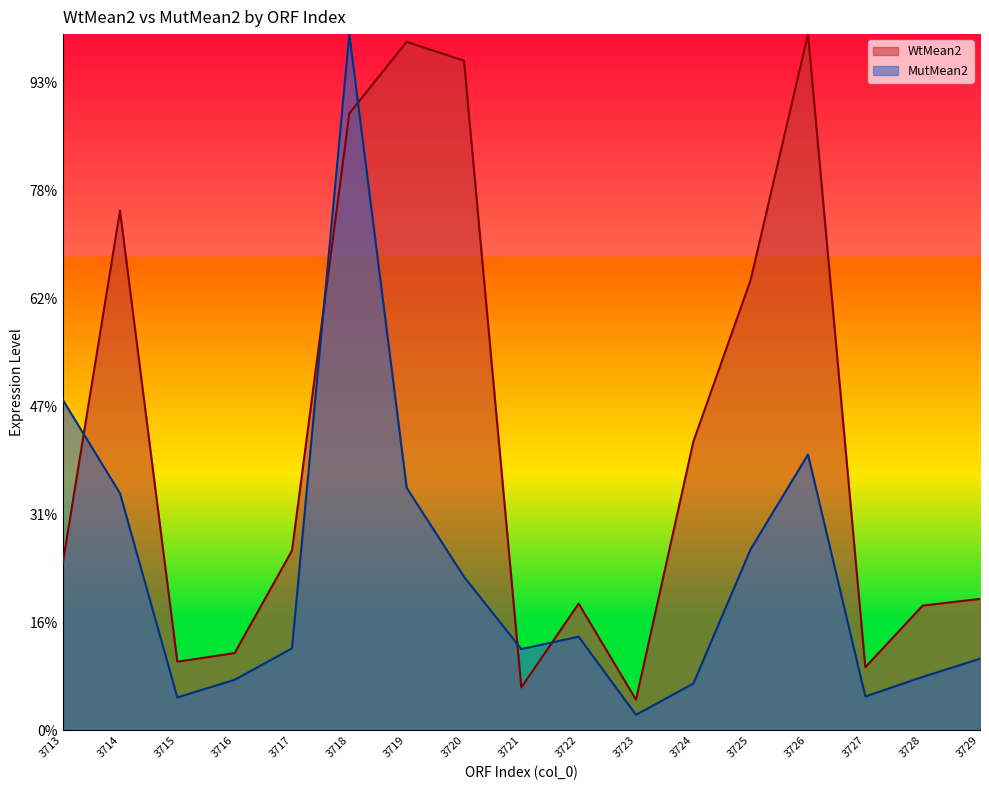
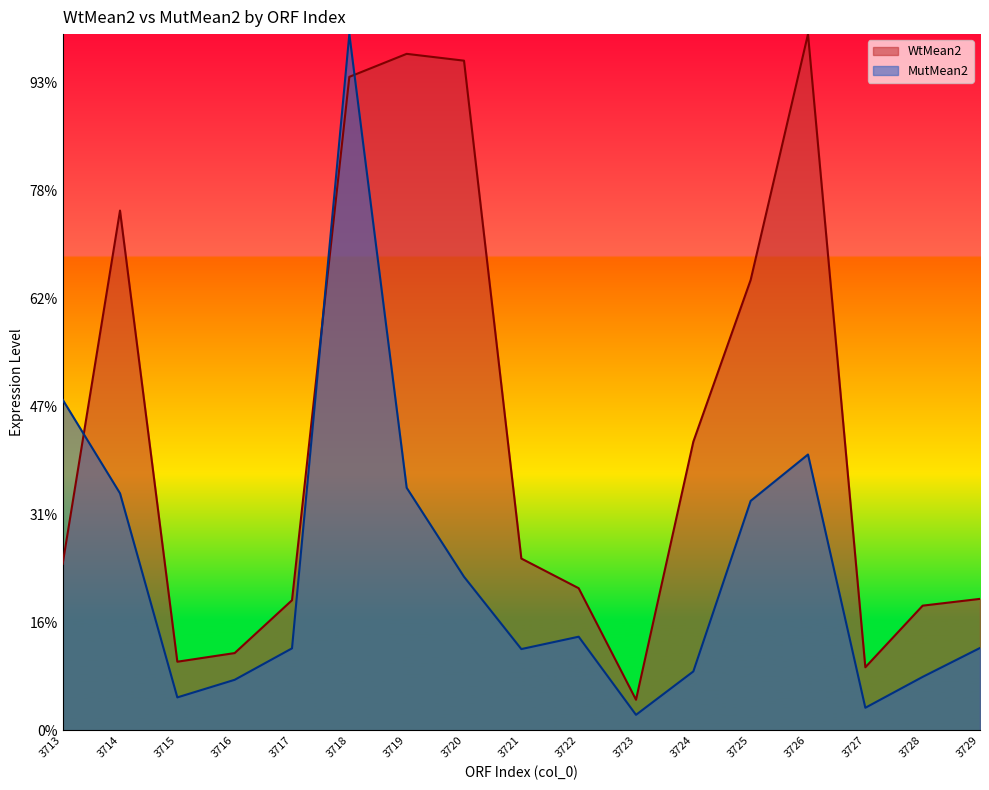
  {
    "WtMean2": {
      "3713": "24%",
      "3714": "75%",
      "3715": "10%",
      "3716": "11%",
-     "3717": "26%",
-     "3718": "89%",
-     "3719": "99%",
+     "3717": "19%",
+     "3718": "94%",
+     "3719": "97%",
      "3720": "96%",
-     "3721": "6%",
-     "3722": "18%",
+     "3721": "25%",
+     "3722": "20%",
      "3723": "4%",
      "3724": "41%",
      "3725": "65%",
      "3726": "100%",
      "3727": "9%",
      "3728": "18%",
      "3729": "19%"
    },
    "MutMean2": {
      "3713": "47%",
      "3714": "34%",
      "3715": "5%",
      "3716": "7%",
      "3717": "12%",
      "3718": "100%",
      "3719": "35%",
      "3720": "22%",
      "3721": "12%",
      "3722": "13%",
      "3723": "2%",
-     "3724": "7%",
-     "3725": "26%",
+     "3724": "8%",
+     "3725": "33%",
      "3726": "40%",
-     "3727": "5%",
+     "3727": "3%",
      "3728": "8%",
-     "3729": "10%"
+     "3729": "12%"
    }
  }
